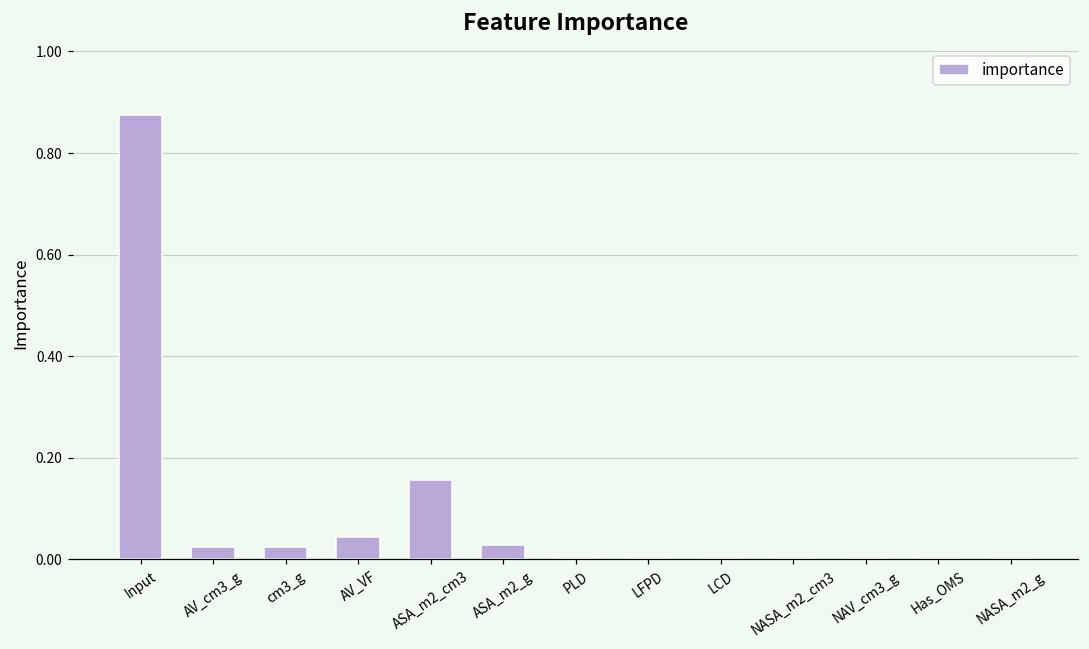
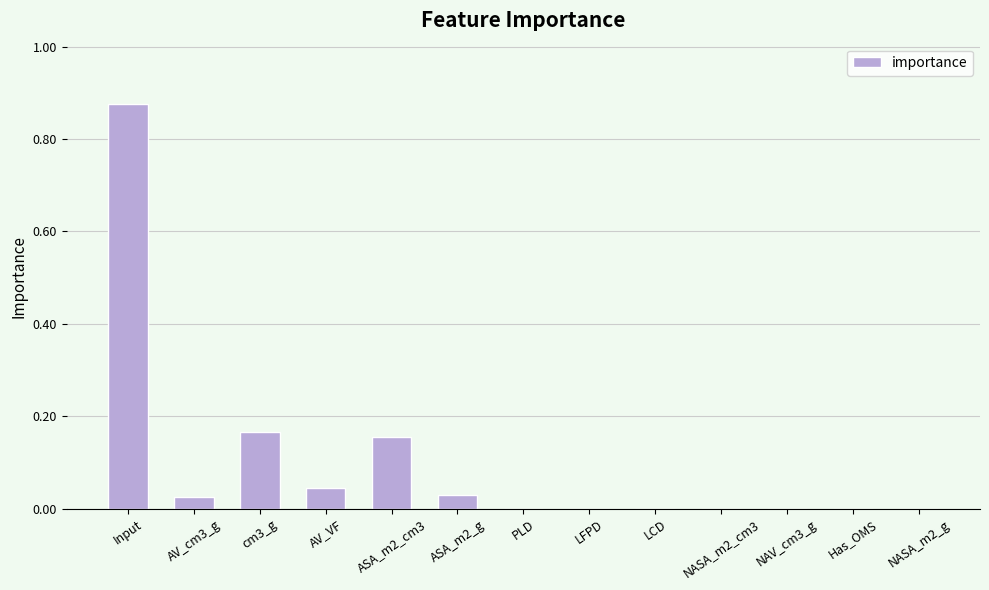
  {
    "Input": 0.88,
    "AV_cm3_g": 0.02,
-   "cm3_g": 0.02,
+   "cm3_g": 0.17,
    "AV_VF": 0.04,
    "ASA_m2_cm3": 0.16,
    "ASA_m2_g": 0.03
  }
